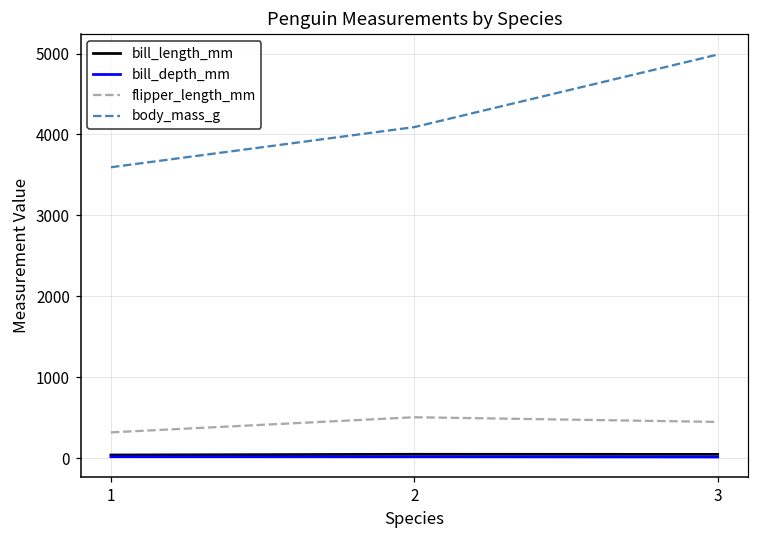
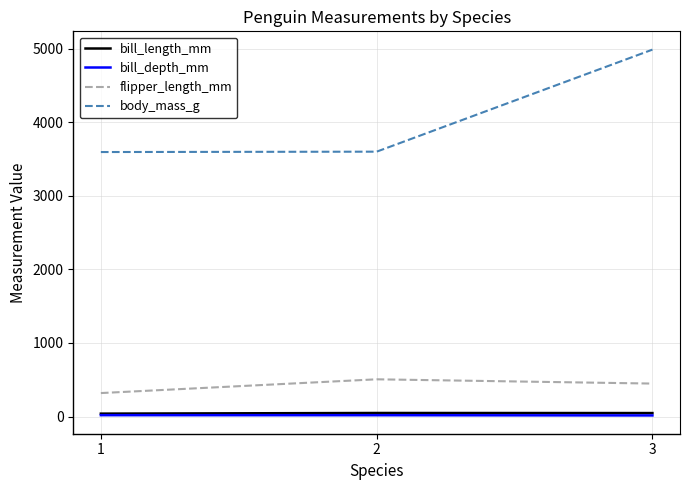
  {
    "flipper_length_mm": {
      "1": 300,
      "2": 500,
      "3": 400
    },
    "body_mass_g": {
      "1": 3600,
-     "2": 4100,
+     "2": 3600,
      "3": 5000
    }
  }
